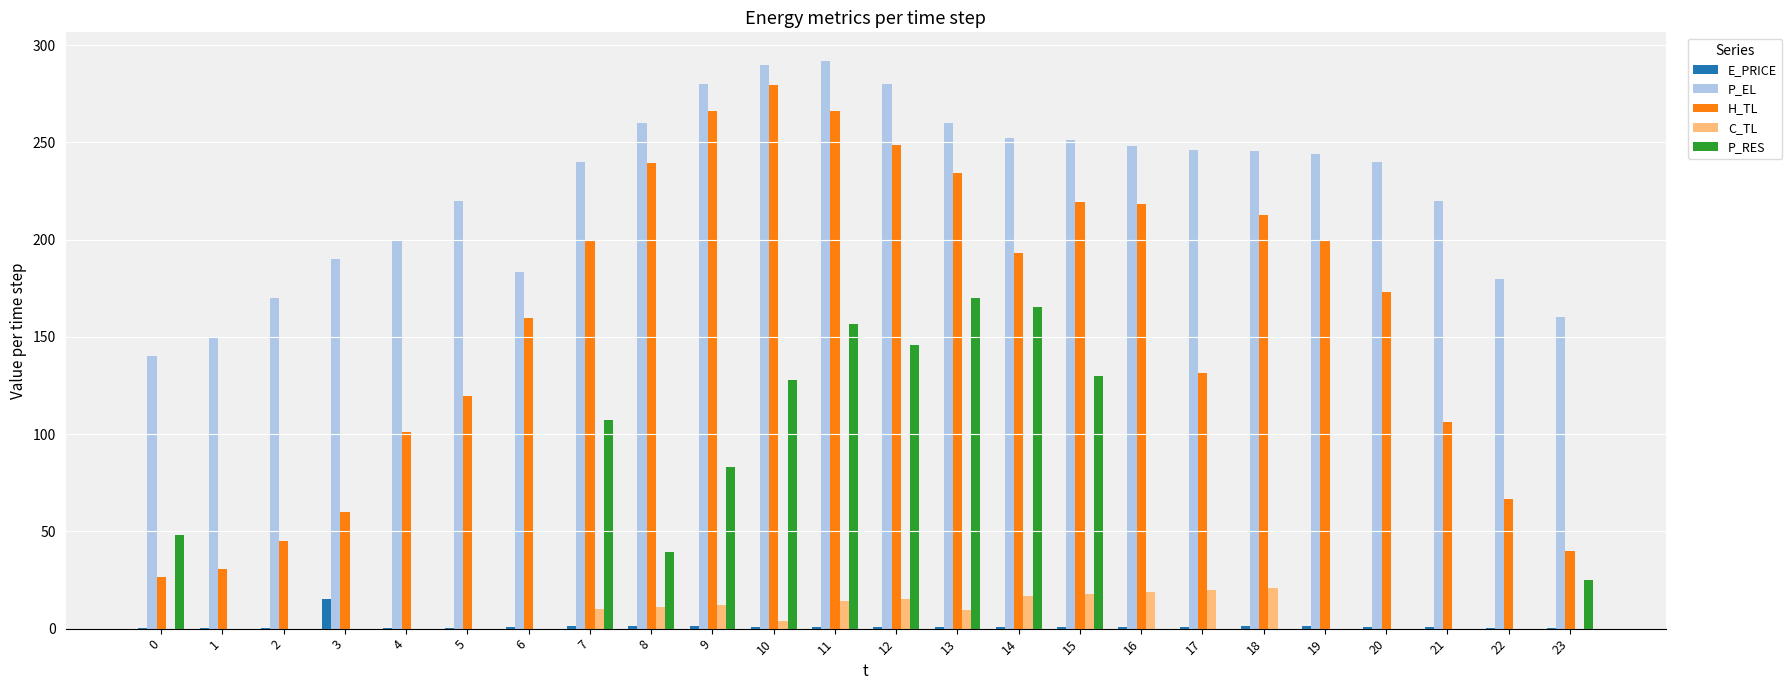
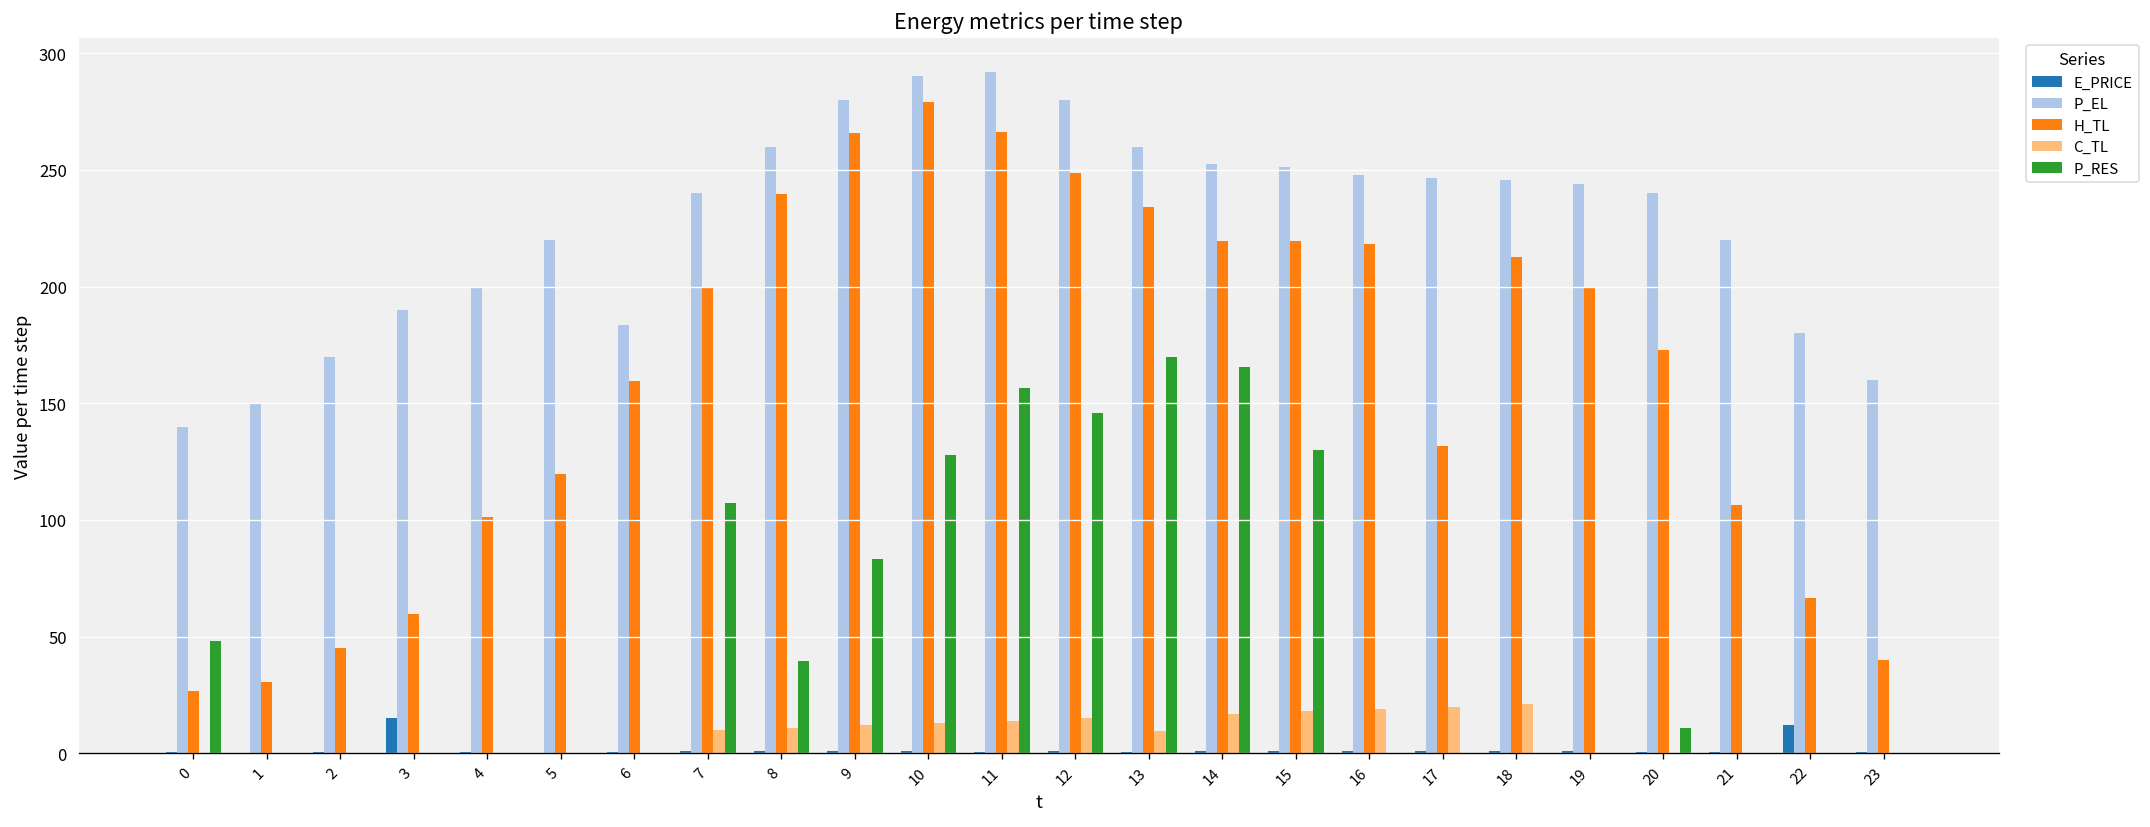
  {
    "E_PRICE": {
      "3": 15,
-     "22": 0
+     "22": 12
    },
    "P_EL": {
      "0": 140,
      "1": 150,
      "2": 170,
      "3": 190,
      "4": 200,
      "5": 220,
      "6": 184,
      "7": 240,
      "8": 260,
      "9": 280,
      "10": 290,
      "11": 292,
      "12": 280,
      "13": 260,
      "14": 252,
      "15": 251,
      "16": 248,
      "17": 246,
      "18": 246,
      "19": 244,
      "20": 240,
      "21": 220,
      "22": 180,
      "23": 160
    },
    "H_TL": {
      "0": 27,
      "1": 31,
      "2": 45,
      "3": 60,
      "4": 101,
      "5": 120,
      "6": 160,
      "7": 200,
      "8": 239,
      "9": 266,
      "10": 279,
      "11": 266,
      "12": 249,
      "13": 234,
-     "14": 193,
+     "14": 220,
      "15": 219,
      "16": 218,
      "17": 132,
      "18": 213,
      "19": 200,
      "20": 173,
      "21": 106,
      "22": 67,
      "23": 40
    },
    "C_TL": {
      "0": 0,
      "1": 0,
      "2": 0,
      "3": 0,
      "4": 0,
      "5": 0,
      "6": 0,
      "7": 10,
      "8": 11,
      "9": 12,
-     "10": 4,
+     "10": 13,
      "11": 14,
      "12": 15,
      "13": 10,
      "14": 17,
      "15": 18,
      "16": 19,
      "17": 20,
      "18": 21,
      "19": 0,
      "20": 0,
      "21": 0,
      "22": 0,
      "23": 0
    },
    "P_RES": {
      "0": 48,
      "1": 0,
      "2": 0,
      "3": 0,
      "4": 0,
      "5": 0,
      "6": 0,
      "7": 107,
      "8": 40,
      "9": 83,
      "10": 128,
      "11": 157,
      "12": 146,
      "13": 170,
      "14": 166,
      "15": 130,
      "16": 0,
      "17": 0,
      "18": 0,
      "19": 0,
-     "20": 0,
+     "20": 11,
      "21": 0,
      "22": 0,
-     "23": 25
+     "23": 0
    }
  }
